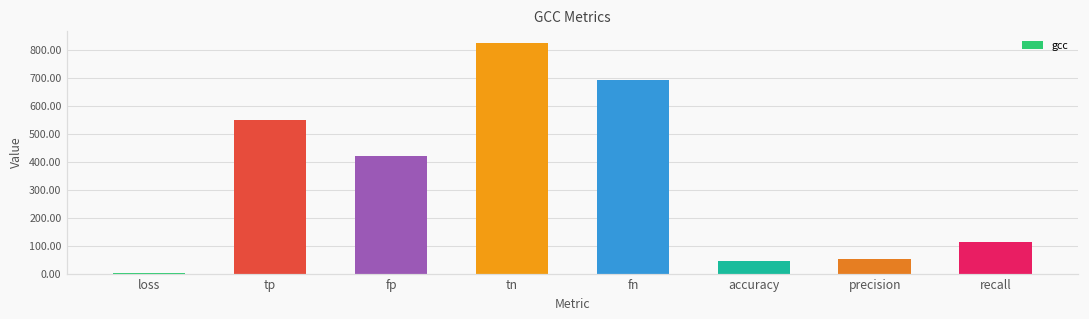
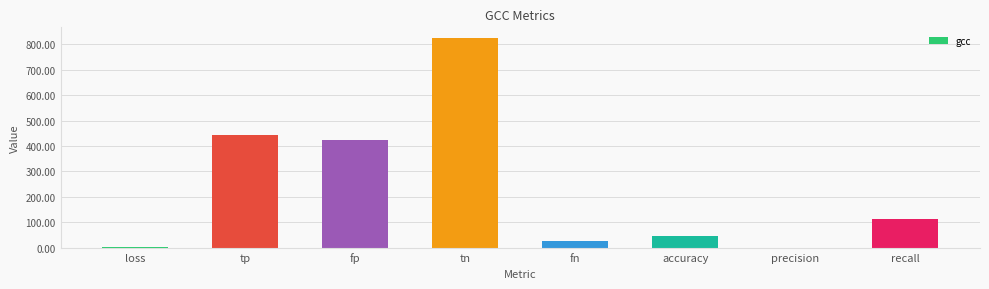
  {
-   "tp": 550,
+   "tp": 440,
    "fp": 420,
    "tn": 830,
-   "fn": 690,
+   "fn": 20,
    "accuracy": 50,
-   "precision": 50,
+   "precision": 0,
    "recall": 110
  }
